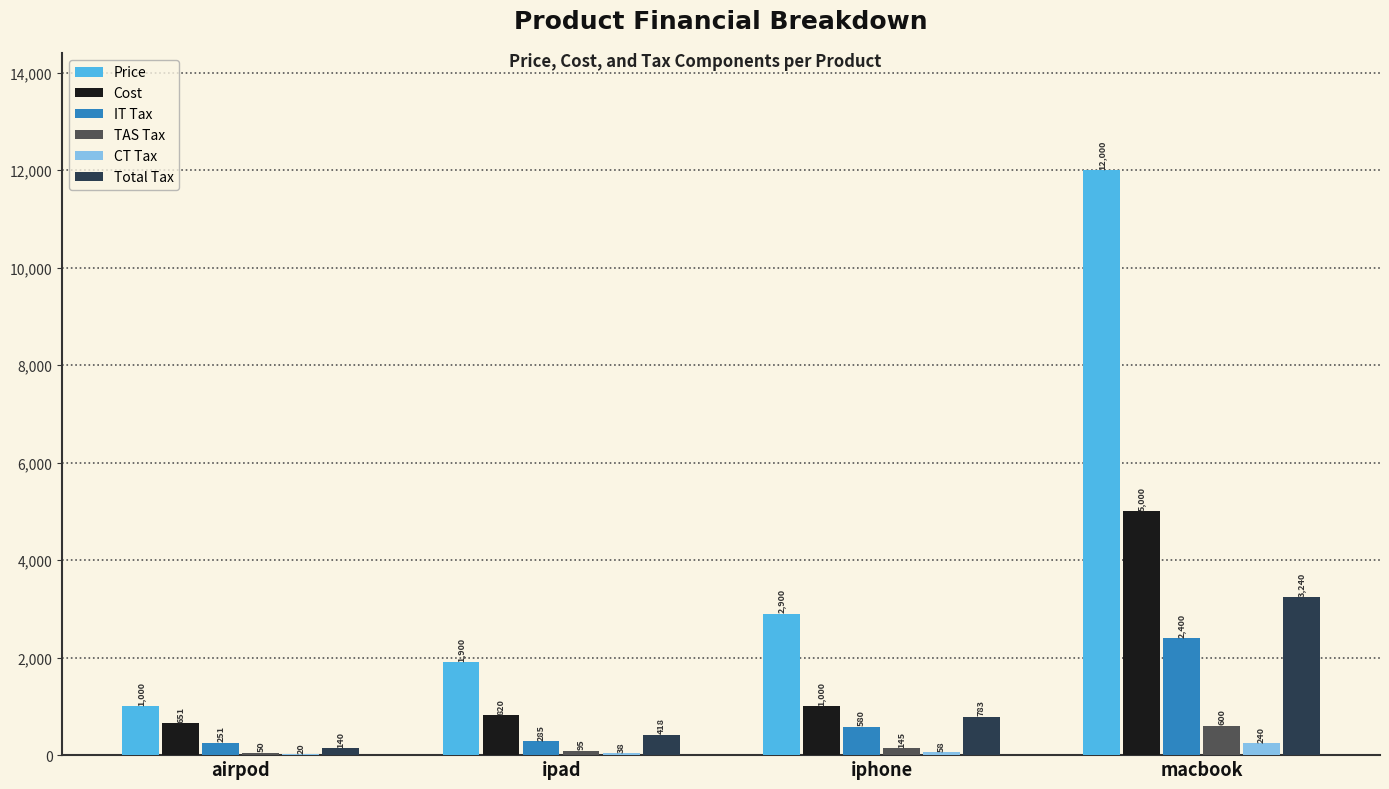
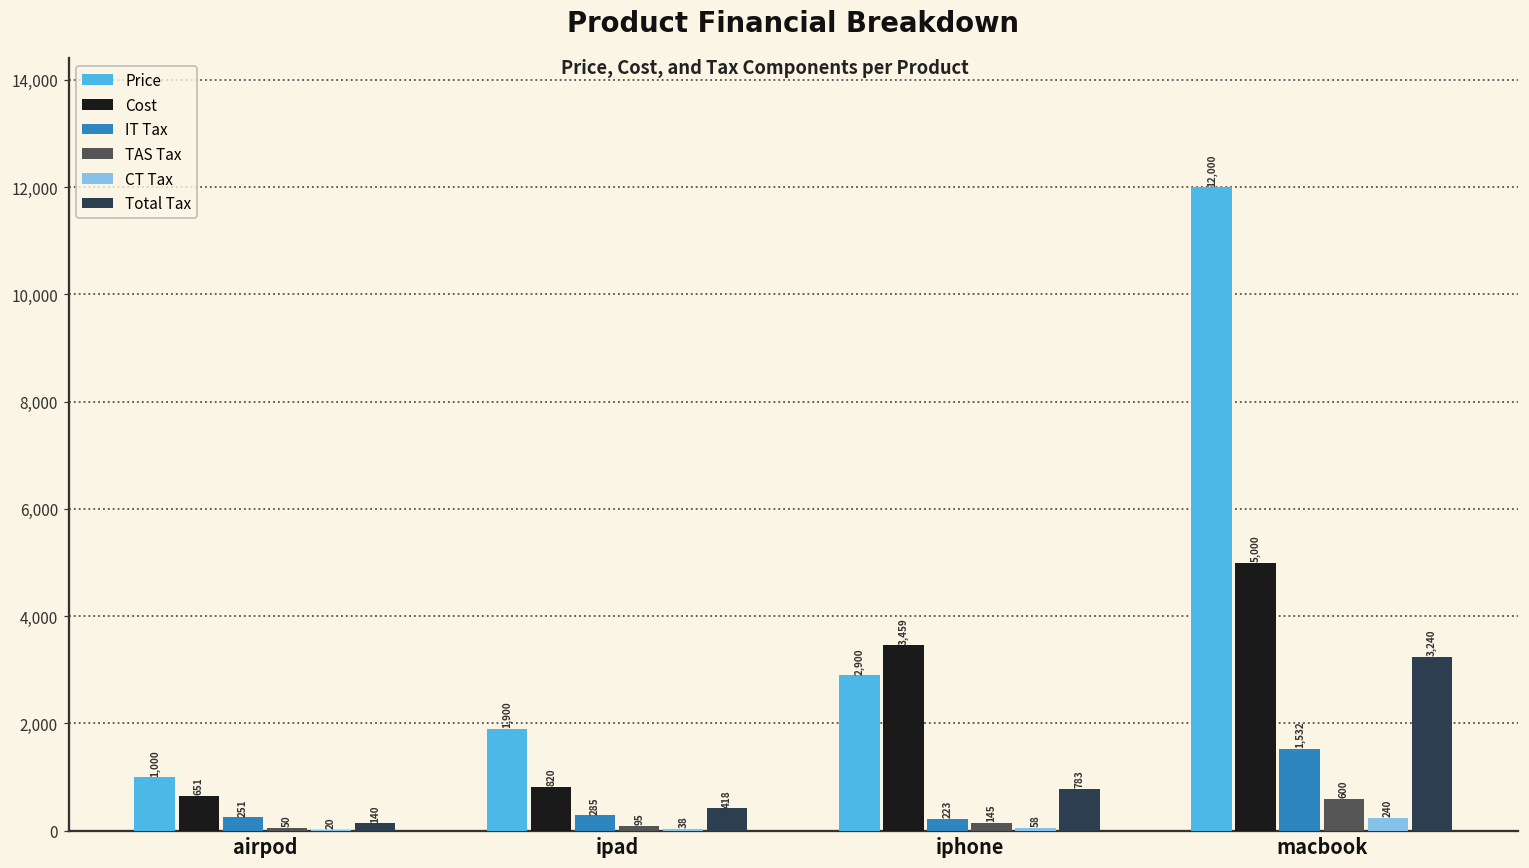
  {
    "Cost": {
      "airpod": "651",
      "ipad": "820",
-     "iphone": "1,000",
+     "iphone": "3,459",
      "macbook": "5,000"
    },
    "IT Tax": {
      "airpod": "251",
      "ipad": "285",
-     "iphone": "580",
-     "macbook": "2,400"
+     "iphone": "223",
+     "macbook": "1,532"
    }
  }
